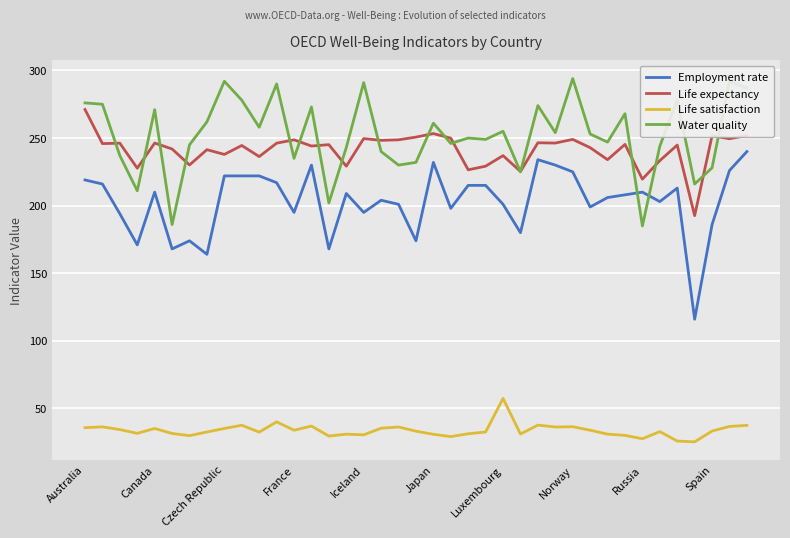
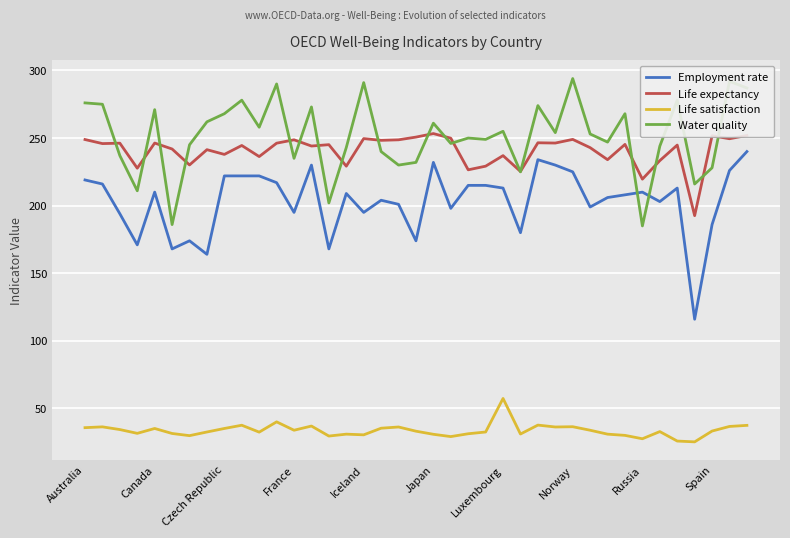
  {
    "Employment rate": {
      "Australia": 219,
      "Canada": 210,
      "Czech Republic": 222,
      "France": 195,
      "Iceland": 195,
      "Japan": 232,
-     "Luxembourg": 201,
+     "Luxembourg": 213,
      "Norway": 225,
      "Russia": 210,
      "Spain": 186
    },
    "Life expectancy": {
-     "Australia": 271,
+     "Australia": 249,
      "Canada": 246,
      "Czech Republic": 238,
      "France": 249,
      "Iceland": 250,
      "Japan": 253,
      "Luxembourg": 237,
      "Norway": 249,
      "Russia": 220
    },
    "Life satisfaction": {
      "Australia": 36,
      "Canada": 35,
      "Czech Republic": 35,
      "France": 34,
      "Iceland": 31,
      "Japan": 31,
      "Luxembourg": 57,
      "Norway": 37,
      "Russia": 28,
      "Spain": 33
    },
    "Water quality": {
      "Australia": 276,
      "Canada": 271,
-     "Czech Republic": 292,
+     "Czech Republic": 268,
      "France": 235,
      "Iceland": 291,
      "Japan": 261,
      "Luxembourg": 255,
      "Norway": 294,
      "Russia": 185,
      "Spain": 228
    }
  }
